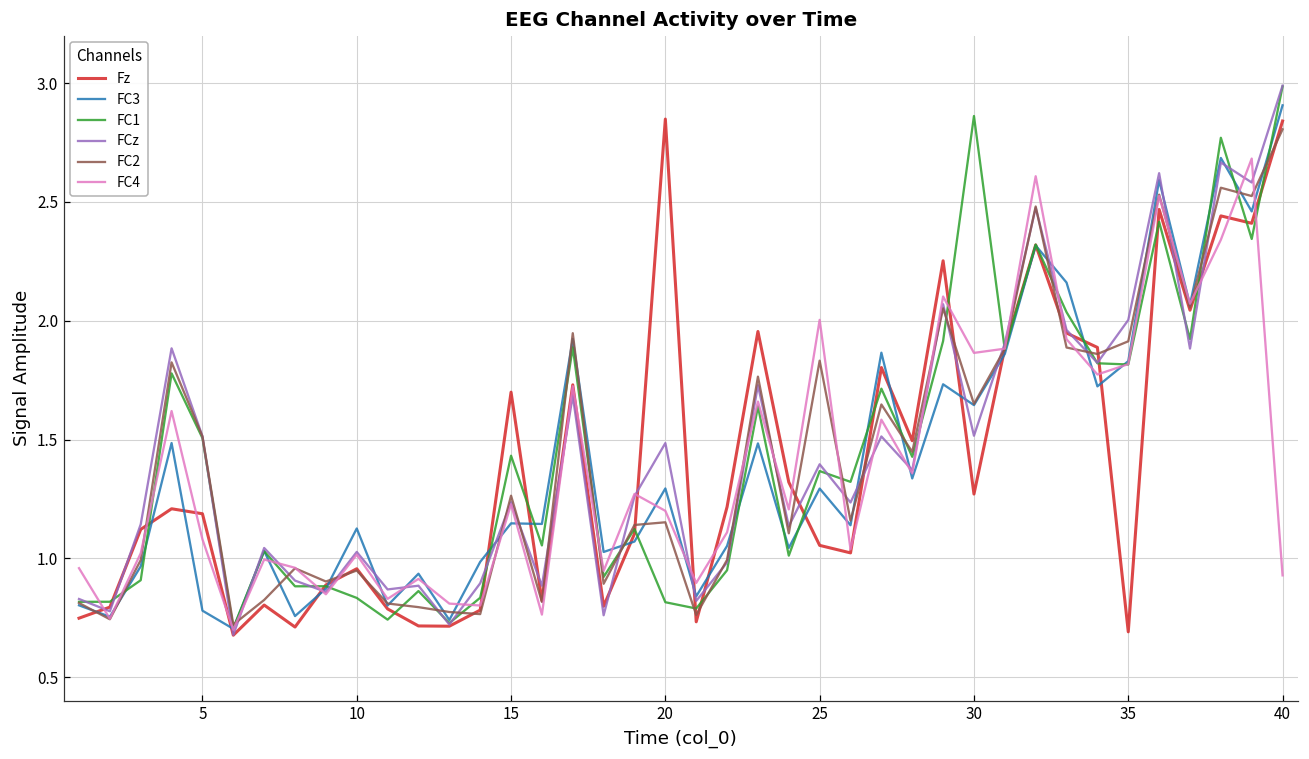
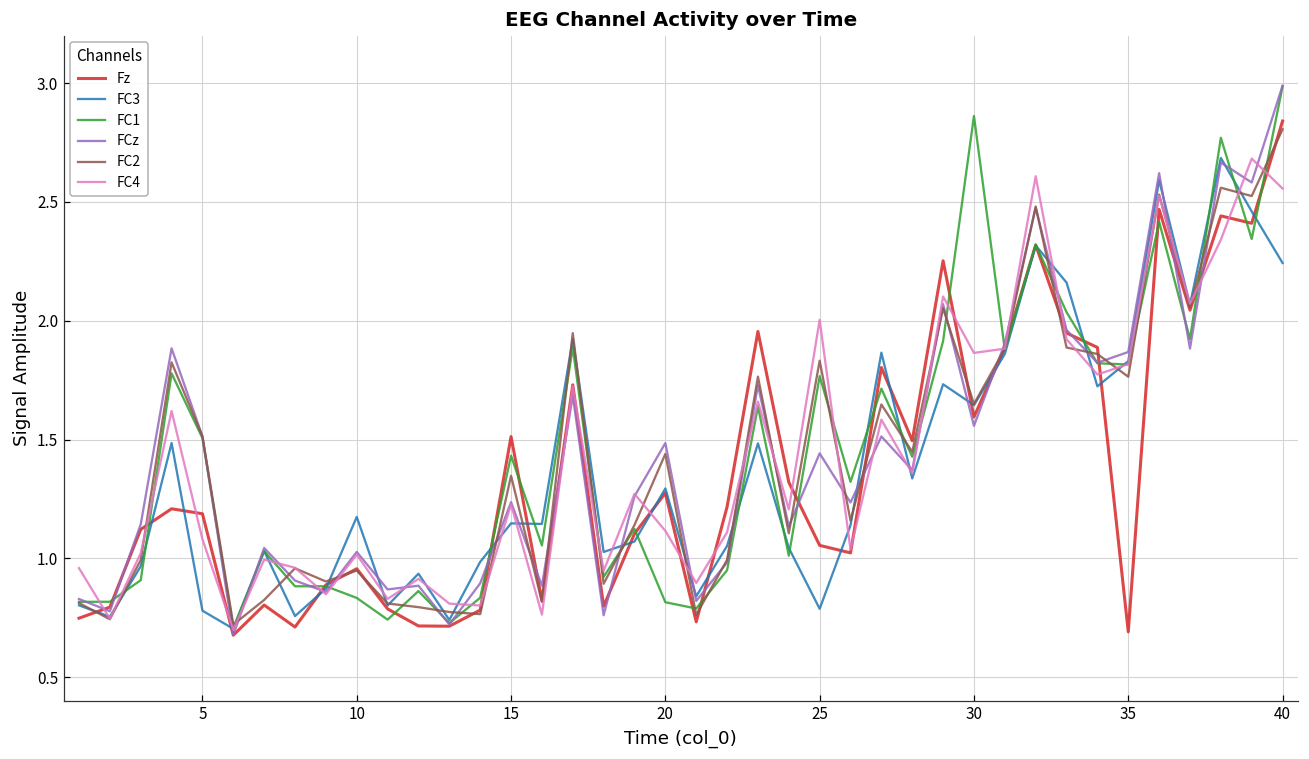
  {
    "Fz": {
      "5": 1.19,
-     "15": 1.70,
-     "20": 2.85,
+     "15": 1.51,
+     "20": 1.28,
      "25": 1.06,
-     "30": 1.27,
+     "30": 1.60,
      "35": 0.69,
      "40": 2.84
    },
    "FC3": {
      "5": 0.78,
-     "10": 1.13,
+     "10": 1.17,
      "15": 1.15,
      "20": 1.29,
-     "25": 1.29,
+     "25": 0.79,
      "35": 1.83,
-     "40": 2.91
+     "40": 2.24
    },
    "FC1": {
      "10": 0.83,
      "15": 1.43,
      "20": 0.82,
-     "25": 1.37,
+     "25": 1.77,
      "30": 2.86
    },
    "FCz": {
      "20": 1.49,
-     "25": 1.40,
-     "30": 1.52,
-     "35": 2.00
+     "25": 1.44,
+     "30": 1.56,
+     "35": 1.87
    },
    "FC2": {
-     "15": 1.26,
-     "20": 1.15,
+     "15": 1.35,
+     "20": 1.44,
      "25": 1.83,
-     "35": 1.91,
+     "35": 1.76,
      "40": 2.81
    },
    "FC4": {
      "5": 1.08,
-     "20": 1.20,
+     "20": 1.12,
      "25": 2.00,
      "30": 1.86,
-     "40": 0.93
+     "40": 2.56
    }
  }
